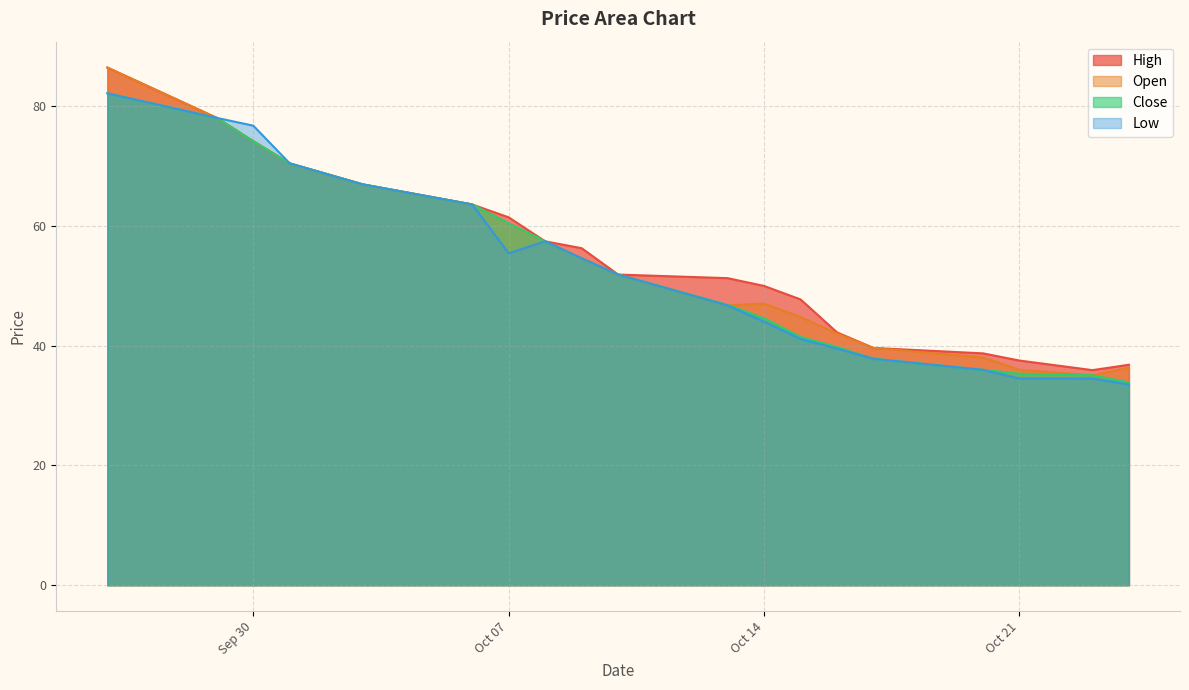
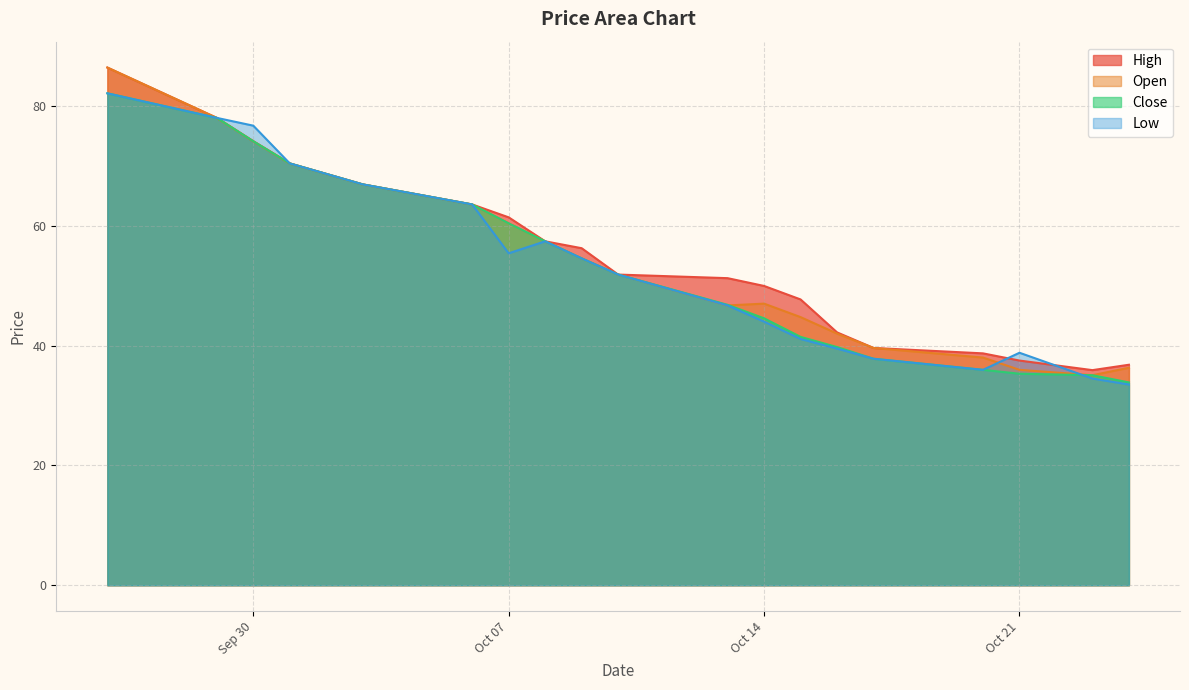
  {
    "Close": {
      "Oct 14": 45,
      "Oct 21": 35
    },
    "Low": {
      "Sep 30": 77,
      "Oct 07": 55,
      "Oct 14": 44,
-     "Oct 21": 35
+     "Oct 21": 39
    }
  }
